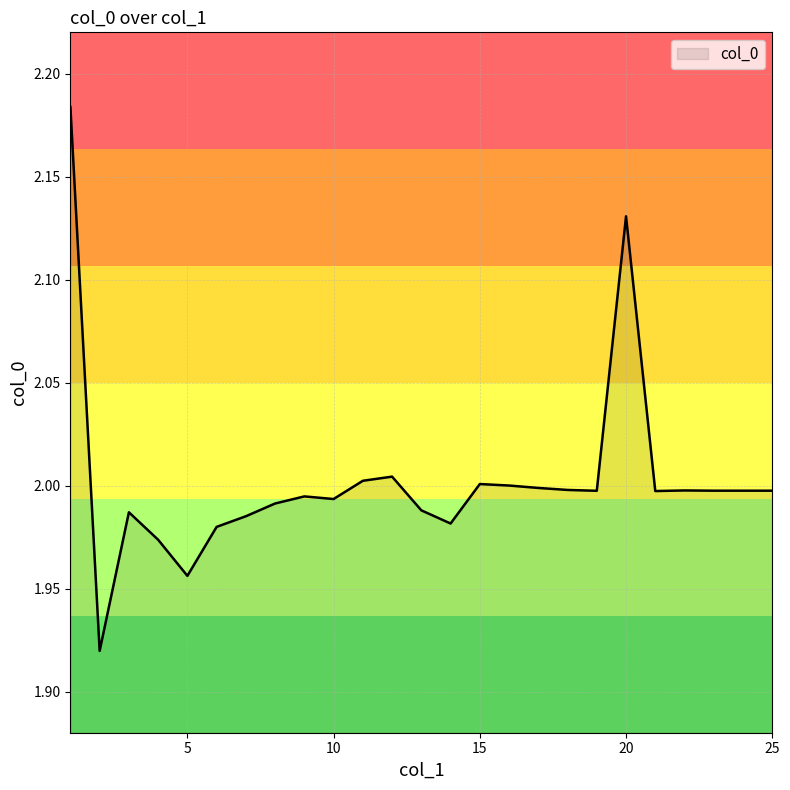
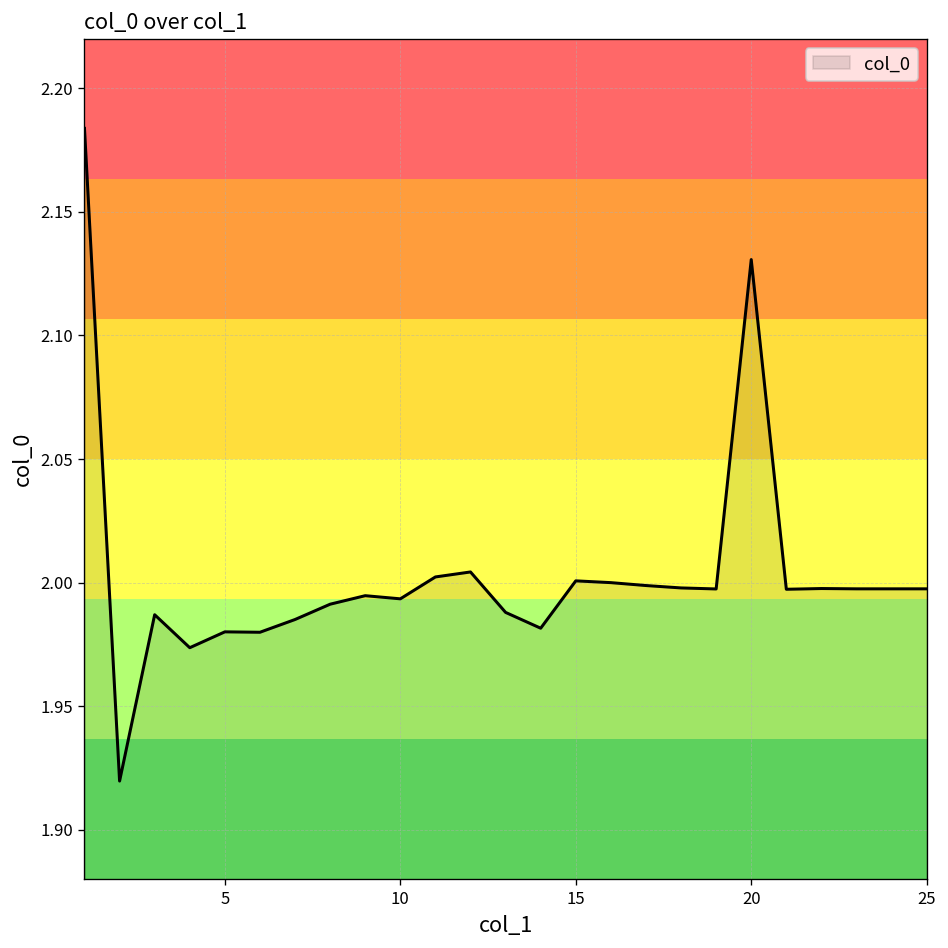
  {
-   "5": 1.956,
+   "5": 1.980,
    "10": 1.993,
    "15": 2.001,
    "20": 2.131,
    "25": 1.997
  }
